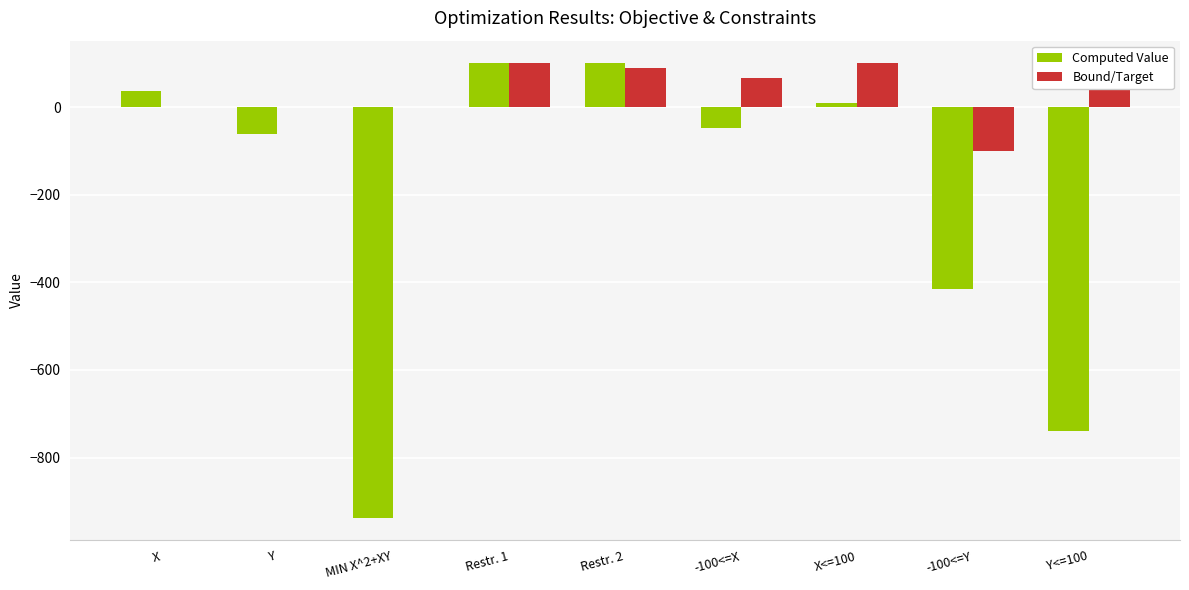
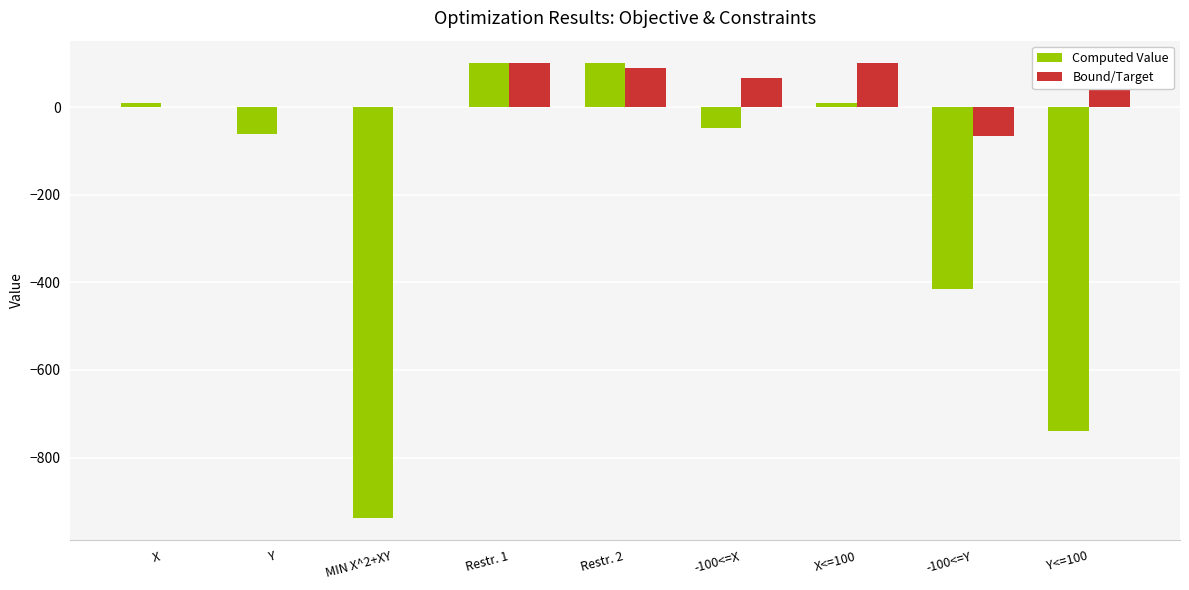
  {
    "Computed Value": {
-     "X": 40,
+     "X": 10,
      "Y": -60,
      "MIN X^2+XY": -940,
      "Restr. 1": 100,
      "Restr. 2": 100,
      "-100<=X": -50,
      "X<=100": 10,
      "-100<=Y": -420,
      "Y<=100": -740
    },
    "Bound/Target": {
      "X": 0,
      "Y": 0,
      "MIN X^2+XY": 0,
      "Restr. 1": 100,
      "Restr. 2": 90,
      "-100<=X": 70,
      "X<=100": 100,
-     "-100<=Y": -100
+     "-100<=Y": -70
    }
  }
